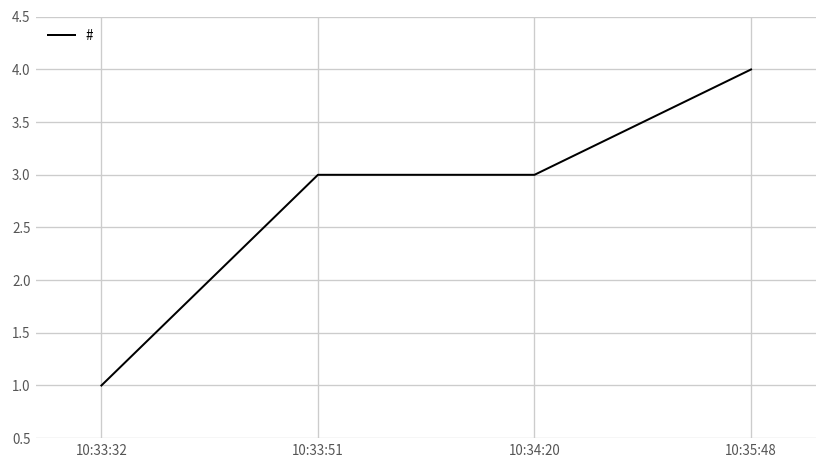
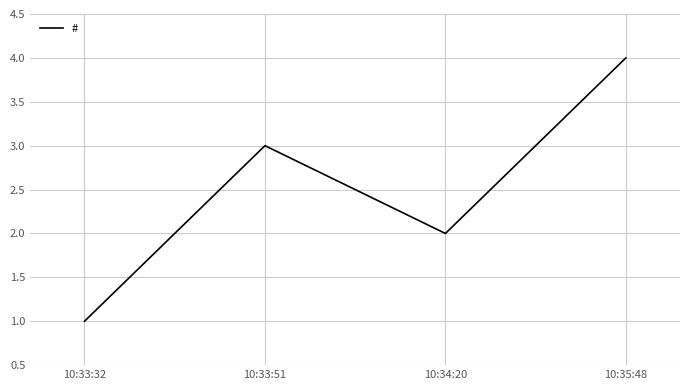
  {
    "10:33:32": 1,
    "10:33:51": 3,
-   "10:34:20": 3,
+   "10:34:20": 2,
    "10:35:48": 4
  }
